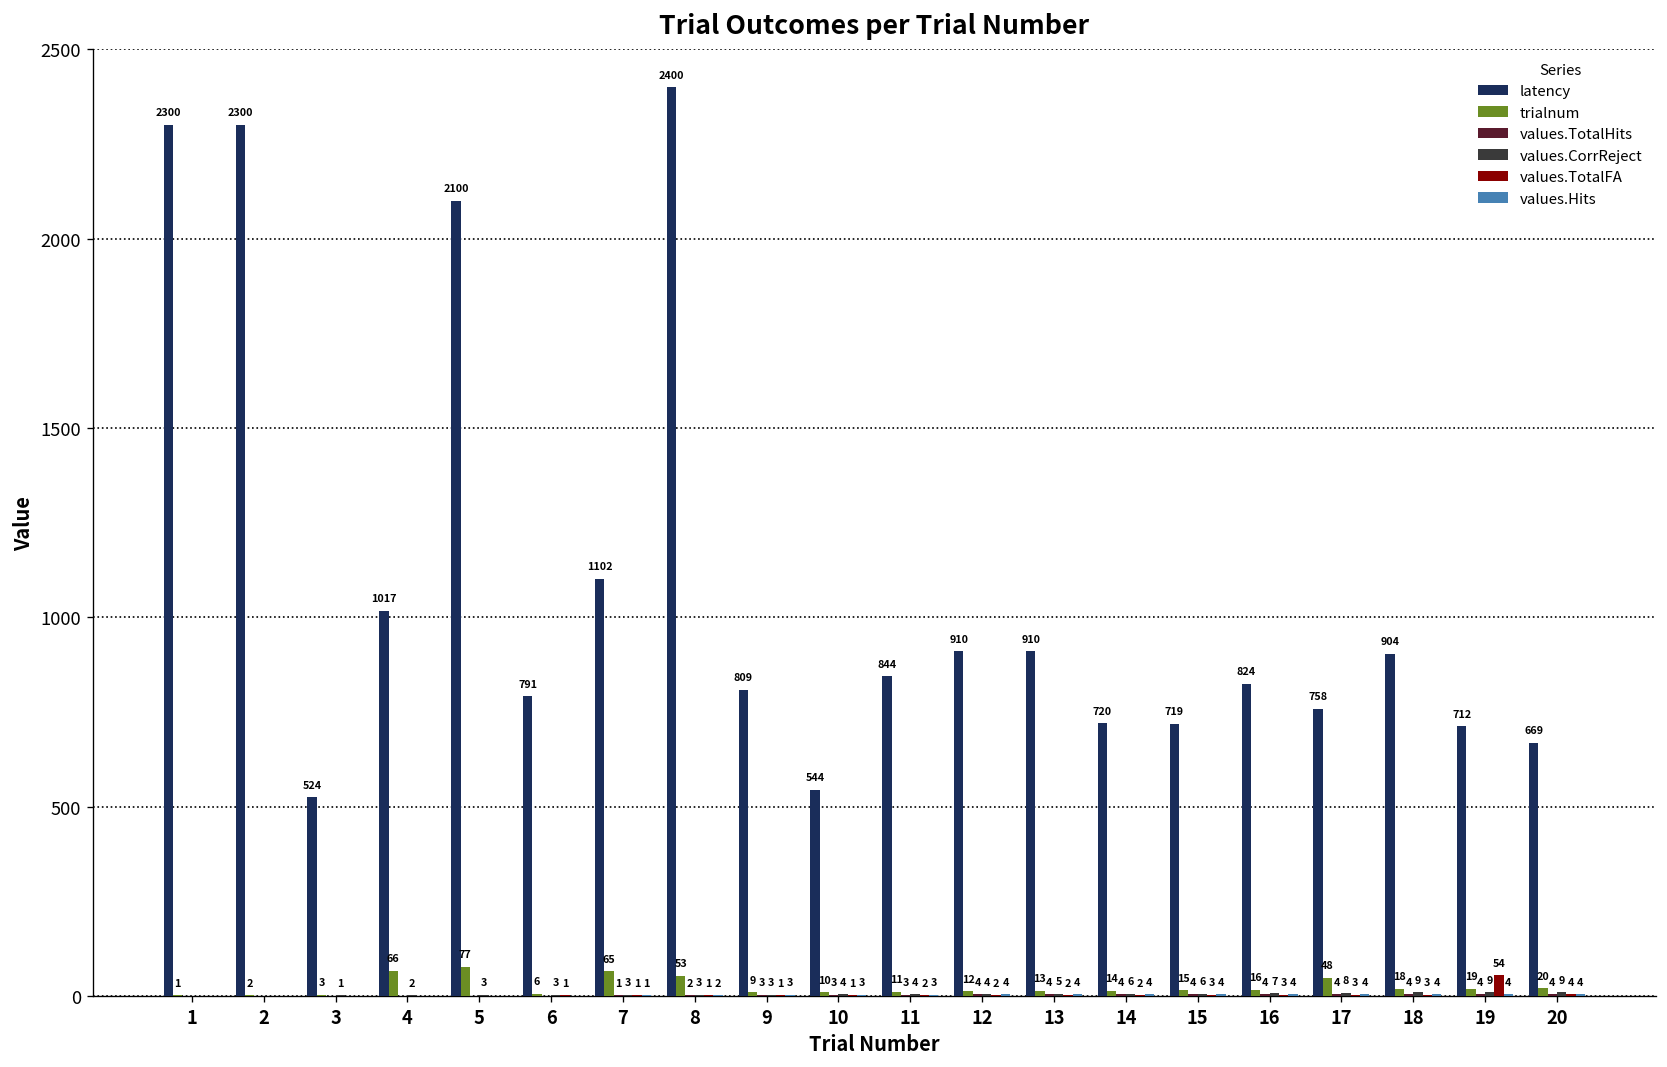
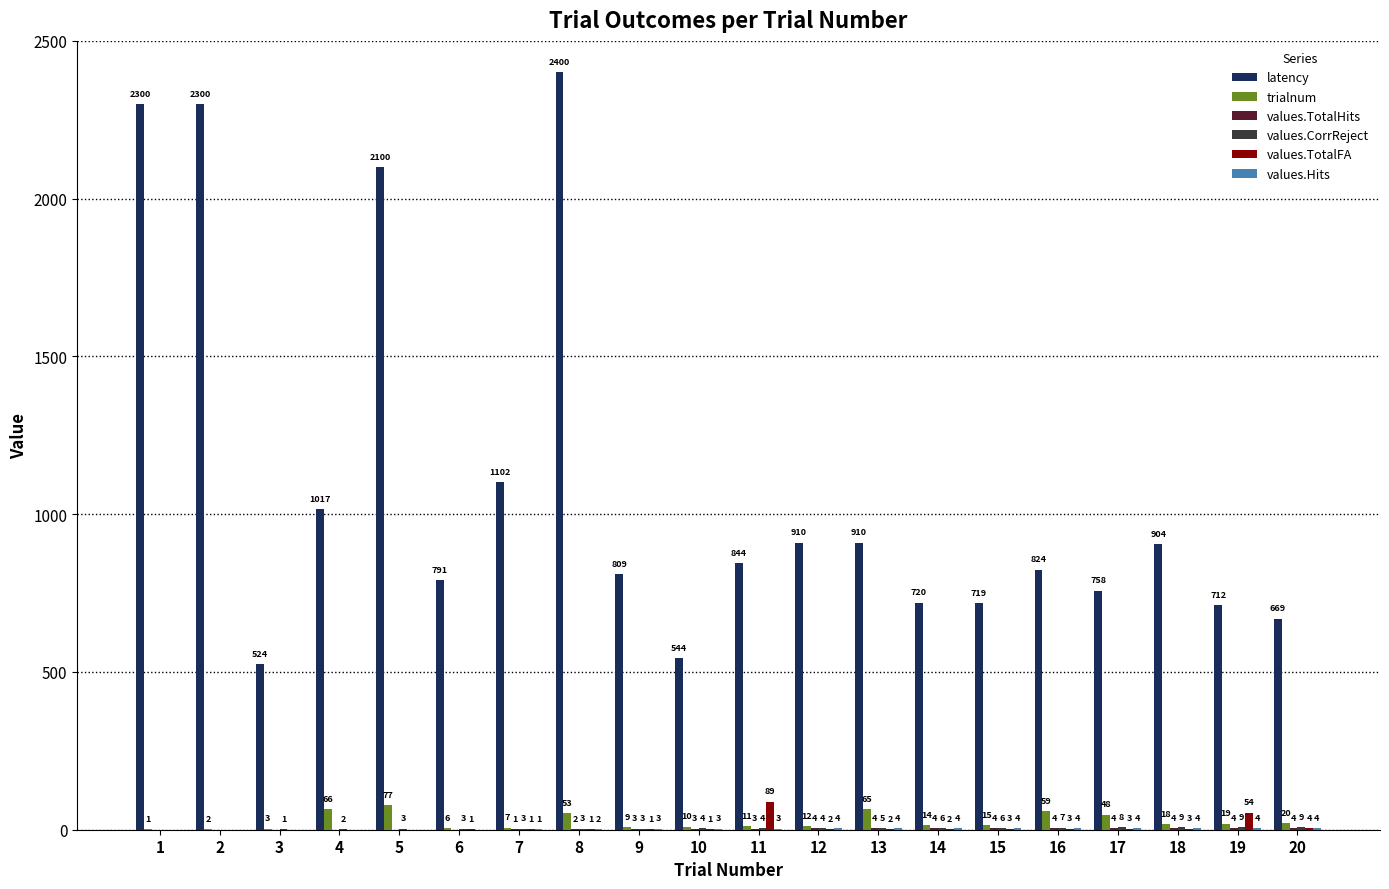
  {
    "trialnum": {
      "1": 1,
      "2": 2,
      "3": 3,
      "4": 66,
      "5": 77,
      "6": 6,
-     "7": 65,
+     "7": 7,
      "8": 53,
      "9": 9,
      "10": 10,
      "11": 11,
      "12": 12,
-     "13": 13,
+     "13": 65,
      "14": 14,
      "15": 15,
-     "16": 16,
+     "16": 59,
      "17": 48,
      "18": 18,
      "19": 19,
      "20": 20
    },
    "values.TotalFA": {
      "6": 1,
      "7": 1,
      "8": 1,
      "9": 1,
      "10": 1,
-     "11": 2,
+     "11": 89,
      "12": 2,
      "13": 2,
      "14": 2,
      "15": 3,
      "16": 3,
      "17": 3,
      "18": 3,
      "19": 54,
      "20": 4
    },
    "values.Hits": {
      "7": 1,
      "8": 2,
      "9": 3,
      "10": 3,
      "11": 3,
      "12": 4,
      "13": 4,
      "14": 4,
      "15": 4,
      "16": 4,
      "17": 4,
      "18": 4,
      "19": 4,
      "20": 4
    }
  }
